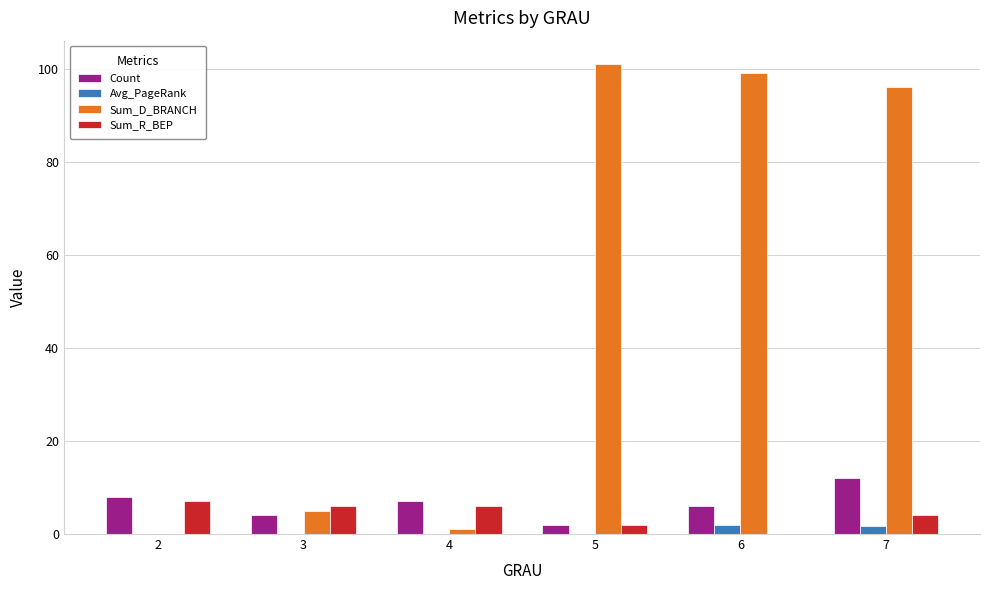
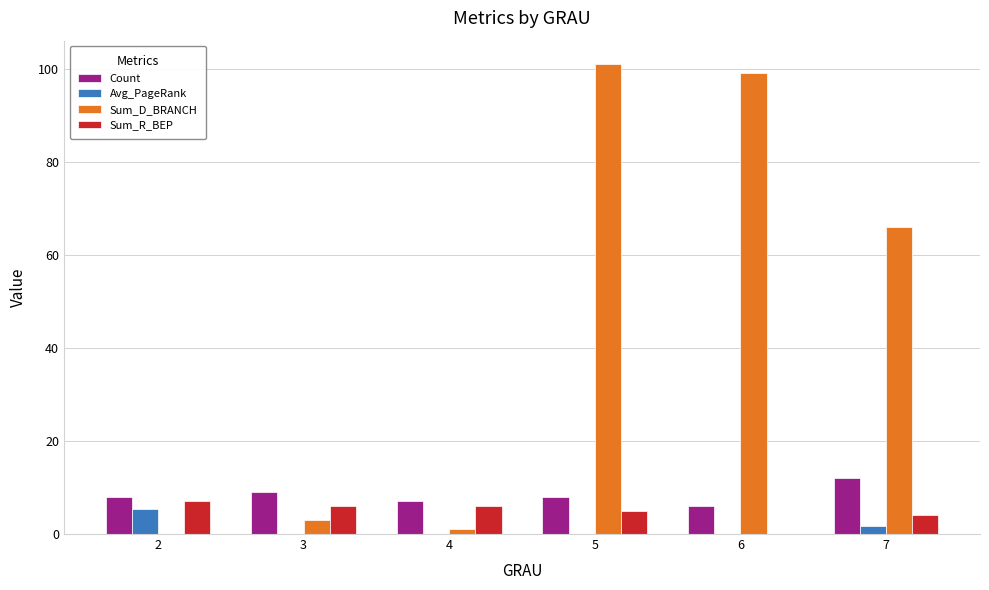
  {
    "Count": {
      "2": 8,
-     "3": 4,
+     "3": 9,
      "4": 7,
-     "5": 2,
+     "5": 8,
      "6": 6,
      "7": 12
    },
    "Avg_PageRank": {
-     "2": 0,
-     "6": 2,
+     "2": 5,
+     "6": 0,
      "7": 2
    },
    "Sum_D_BRANCH": {
      "2": 0,
-     "3": 5,
+     "3": 3,
      "4": 1,
      "5": 101,
      "6": 99,
-     "7": 96
+     "7": 66
    },
    "Sum_R_BEP": {
      "2": 7,
      "3": 6,
      "4": 6,
-     "5": 2,
+     "5": 5,
      "6": 0,
      "7": 4
    }
  }
